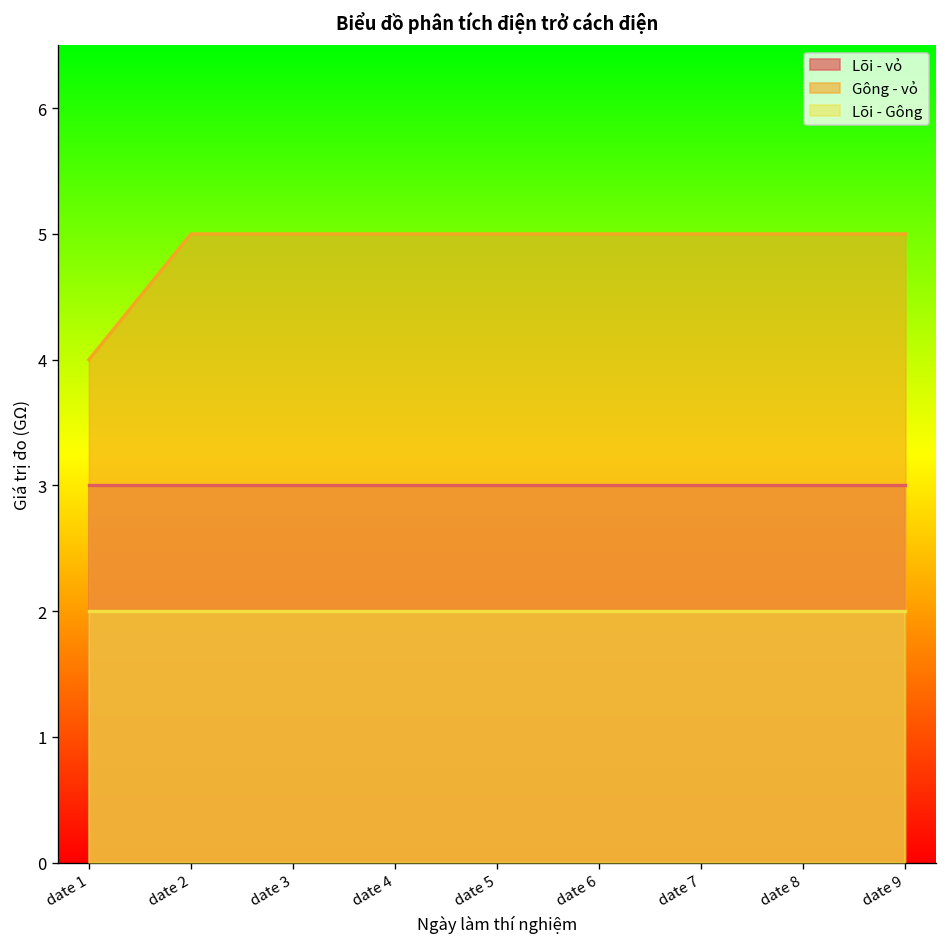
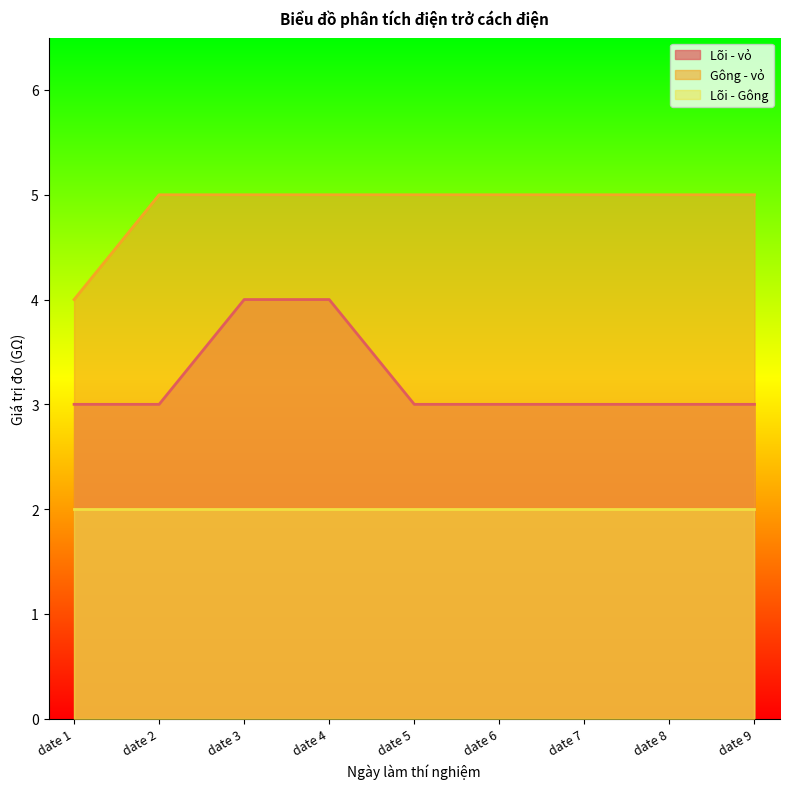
  {
    "Lõi - vỏ": {
      "date 1": 3,
      "date 2": 3,
-     "date 3": 3,
-     "date 4": 3,
+     "date 3": 4,
+     "date 4": 4,
      "date 5": 3,
      "date 6": 3,
      "date 7": 3,
      "date 8": 3,
      "date 9": 3
    }
  }
